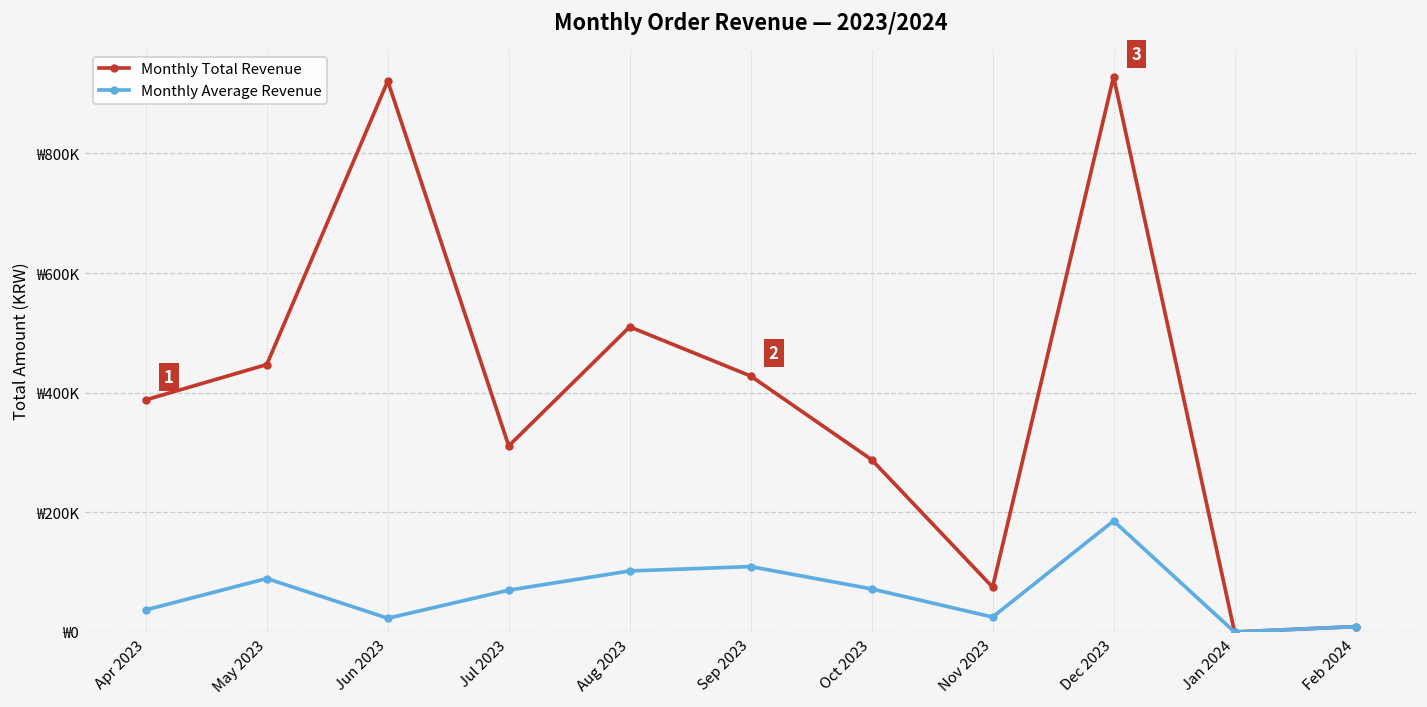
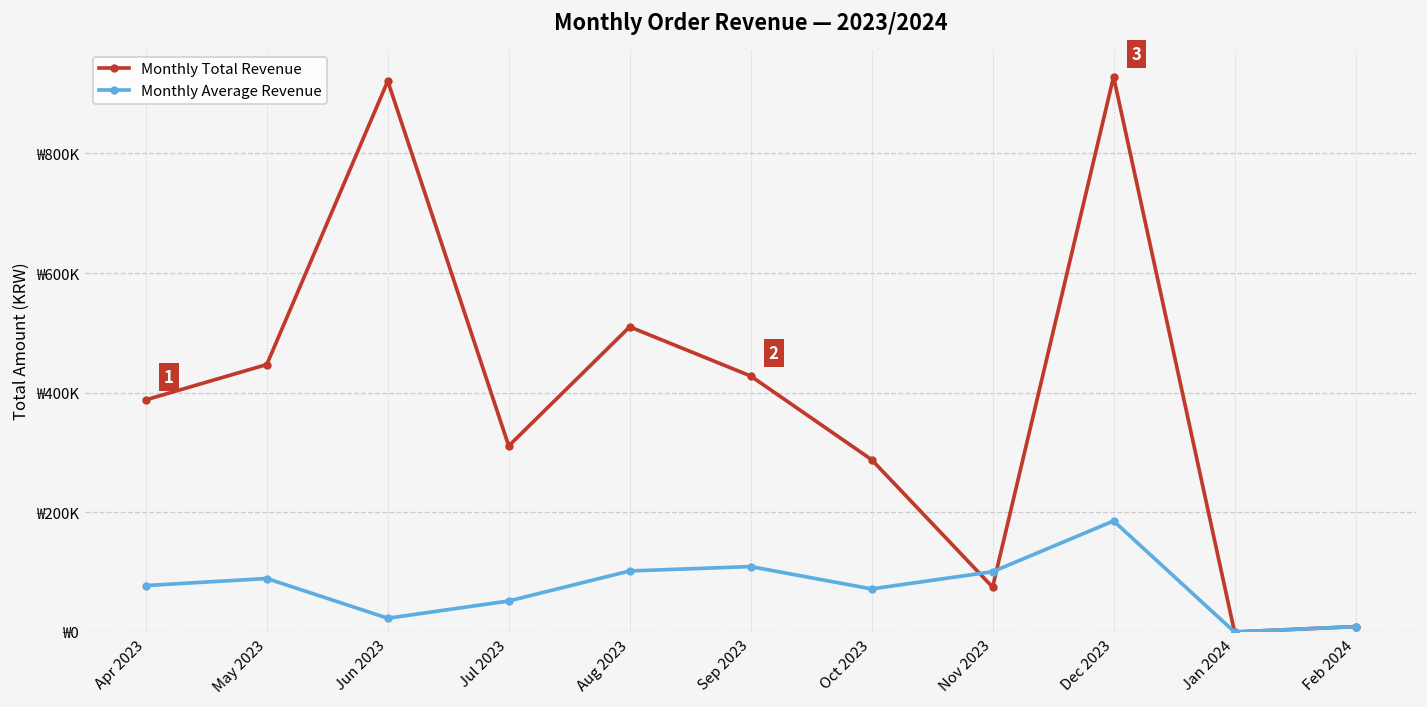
  {
    "Monthly Total Revenue": {
      "May 2023": "₩450000",
      "Jun 2023": "₩920000",
      "Jul 2023": "₩310000",
      "Aug 2023": "₩510000",
      "Oct 2023": "₩290000",
      "Nov 2023": "₩80000"
    },
    "Monthly Average Revenue": {
-     "Apr 2023": "₩40000",
+     "Apr 2023": "₩80000",
      "May 2023": "₩90000",
      "Jun 2023": "₩20000",
-     "Jul 2023": "₩70000",
+     "Jul 2023": "₩50000",
      "Aug 2023": "₩100000",
      "Sep 2023": "₩110000",
      "Oct 2023": "₩70000",
-     "Nov 2023": "₩30000",
+     "Nov 2023": "₩100000",
      "Dec 2023": "₩190000"
    }
  }
